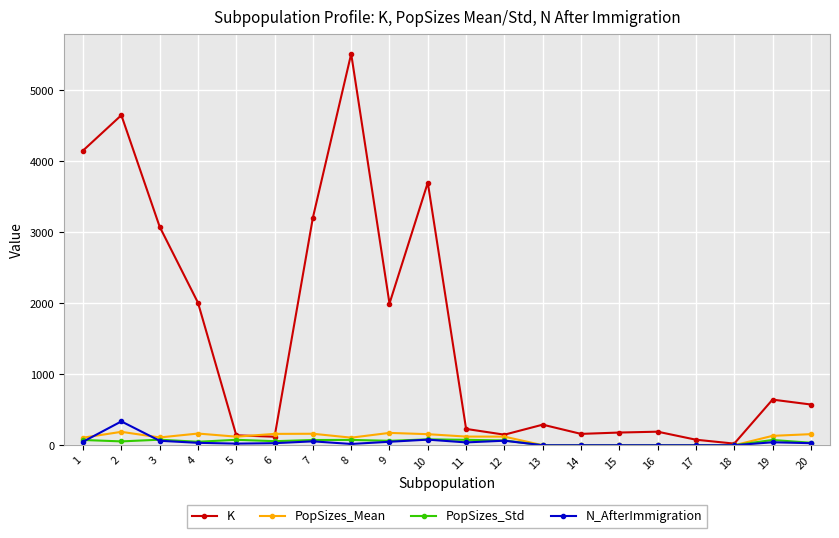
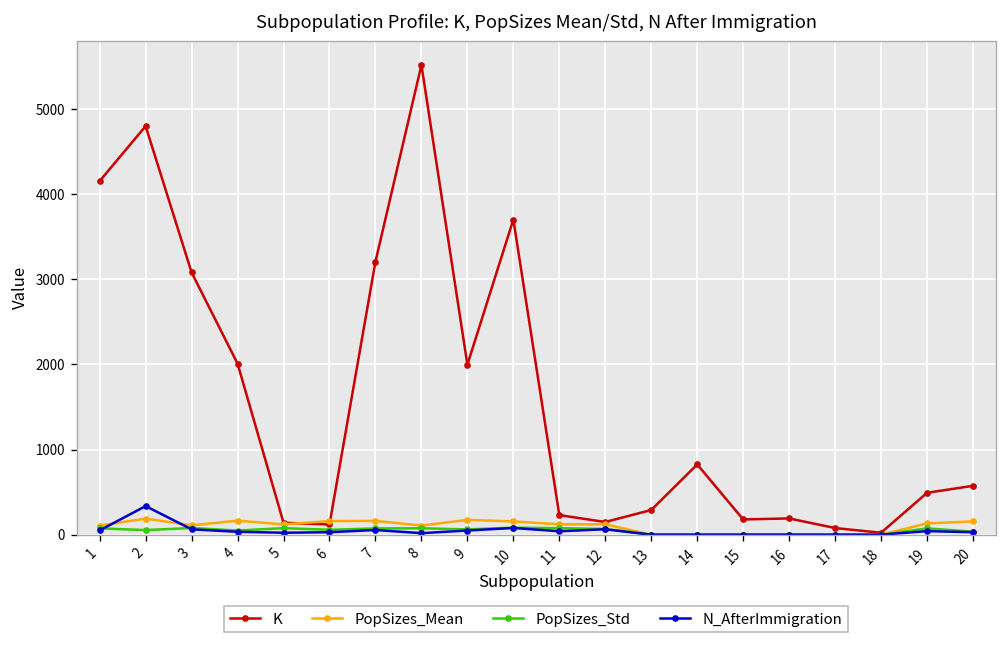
  {
    "K": {
      "1": 4200,
-     "2": 4700,
+     "2": 4800,
      "3": 3100,
      "4": 2000,
      "6": 100,
      "7": 3200,
      "8": 5500,
      "9": 2000,
      "10": 3700,
      "11": 200,
      "13": 300,
-     "14": 200,
+     "14": 800,
      "15": 200,
      "16": 200,
      "17": 100,
-     "19": 600,
+     "19": 500,
      "20": 600
    },
    "PopSizes_Mean": {
      "2": 200,
      "4": 200,
      "6": 200,
      "7": 200,
      "9": 200,
      "10": 200,
      "11": 100,
      "19": 100,
      "20": 200
    },
    "PopSizes_Std": {
      "2": 100,
      "5": 100,
      "11": 100
    },
    "N_AfterImmigration": {
      "2": 300,
      "5": 0,
      "8": 0,
      "11": 0
    }
  }
